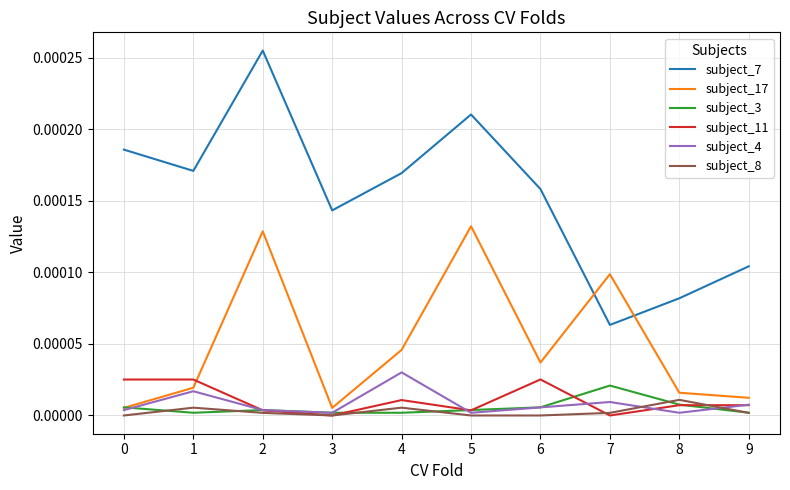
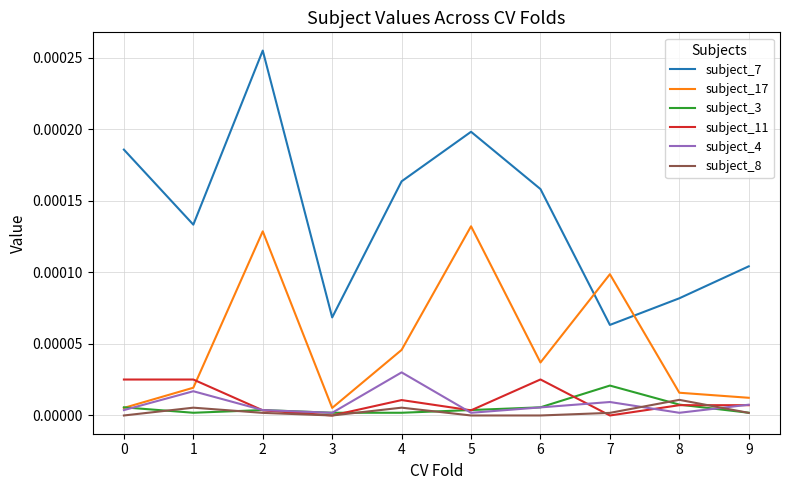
  {
    "subject_7": {
      "0": 0.000186,
-     "1": 0.000171,
+     "1": 0.000133,
      "2": 0.000255,
-     "3": 0.000143,
-     "4": 0.000169,
-     "5": 0.000210,
+     "3": 0.000069,
+     "4": 0.000164,
+     "5": 0.000198,
      "6": 0.000158,
      "7": 0.000063,
      "8": 0.000082,
      "9": 0.000104
    },
    "subject_17": {
      "1": 0.000019,
      "2": 0.000129,
      "3": 0.000005,
      "4": 0.000046,
      "5": 0.000132,
      "6": 0.000037,
      "7": 0.000099,
      "8": 0.000016,
      "9": 0.000012
    },
    "subject_3": {
      "1": 0.000002,
      "4": 0.000002,
      "7": 0.000021
    },
    "subject_11": {
      "0": 0.000025,
      "1": 0.000025,
      "4": 0.000011,
      "6": 0.000025,
      "7": 0.000000
    },
    "subject_4": {
      "1": 0.000017,
      "4": 0.000030,
      "7": 0.000009,
      "8": 0.000002
    },
    "subject_8": {
      "0": 0.000000,
      "1": 0.000005,
      "2": 0.000002,
      "4": 0.000005,
      "5": 0.000000,
      "6": 0.000000,
      "7": 0.000002,
      "8": 0.000011
    }
  }
